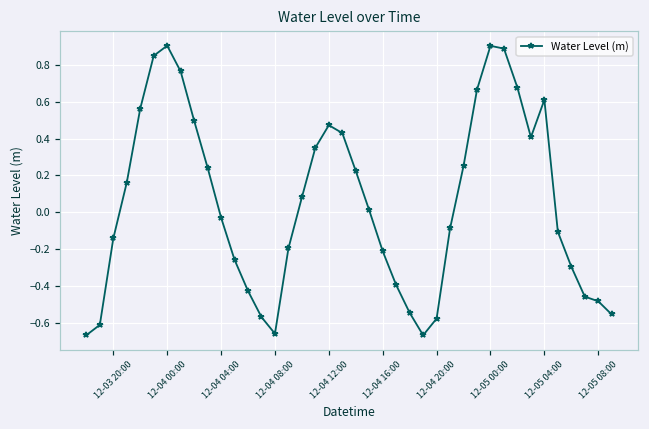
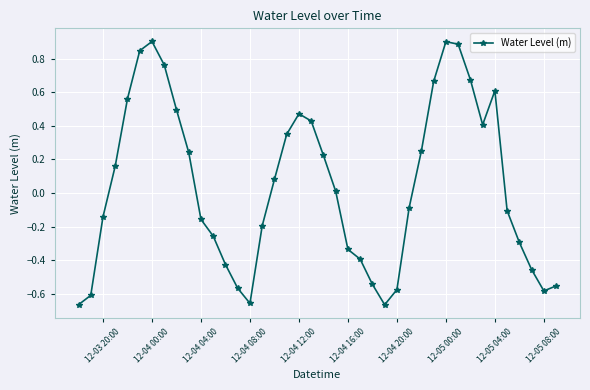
  {
    "12-03 20:00": -0.14,
    "12-04 00:00": 0.90,
-   "12-04 04:00": -0.03,
+   "12-04 04:00": -0.16,
    "12-04 08:00": -0.66,
    "12-04 12:00": 0.47,
-   "12-04 16:00": -0.21,
+   "12-04 16:00": -0.34,
    "12-04 20:00": -0.57,
    "12-05 00:00": 0.90,
    "12-05 04:00": 0.61,
-   "12-05 08:00": -0.48
+   "12-05 08:00": -0.58
  }
